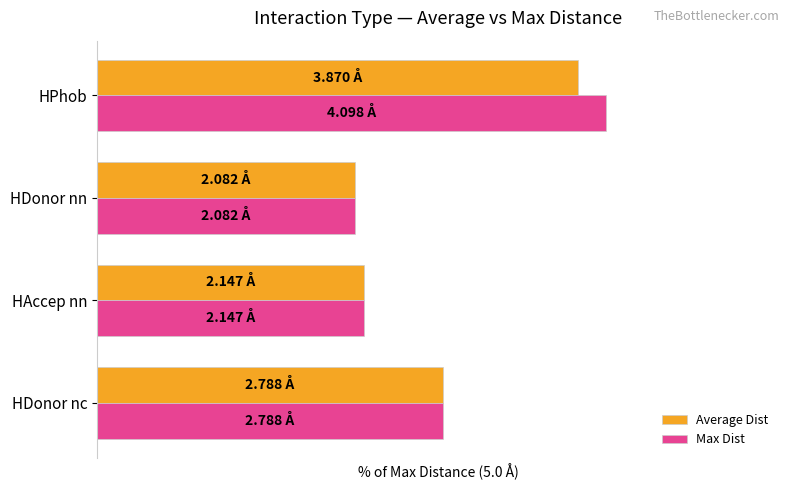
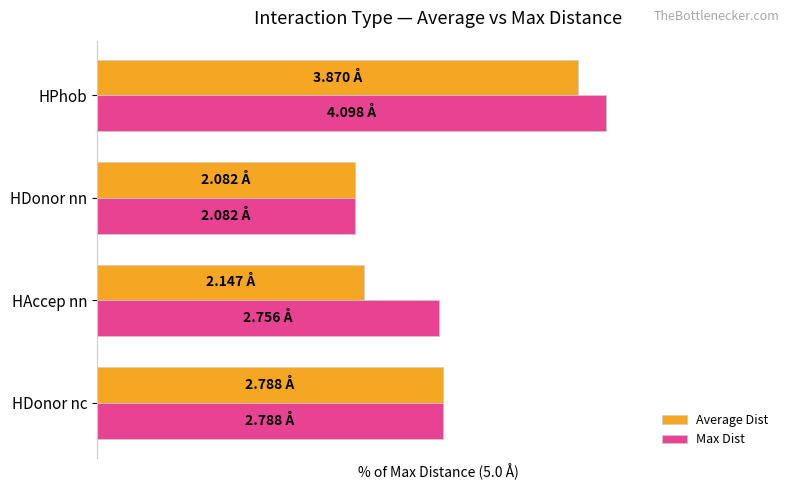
  {
    "Max Dist": {
-     "HAccep nn": 2.147
+     "HAccep nn": 2.756
    }
  }
